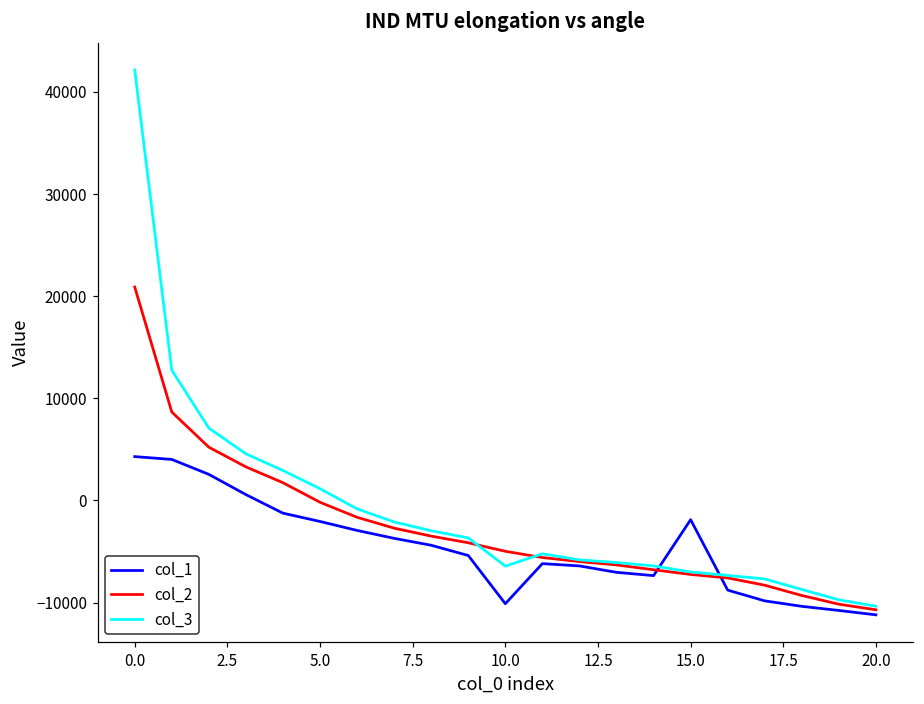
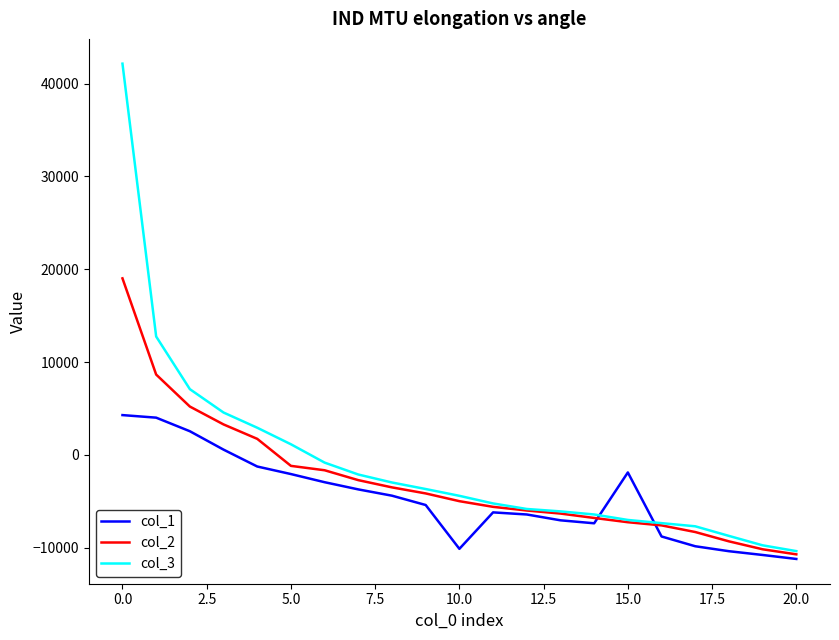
  {
    "col_1": {
      "0.0": 4000,
      "5.0": -2000,
      "10.0": -10000,
      "15.0": -2000,
      "20.0": -11000
    },
    "col_2": {
-     "0.0": 21000,
-     "5.0": 0,
+     "0.0": 19000,
+     "5.0": -1000,
      "10.0": -5000,
      "20.0": -11000
    },
    "col_3": {
      "0.0": 42000,
      "5.0": 1000,
-     "10.0": -6000,
+     "10.0": -4000,
      "20.0": -10000
    }
  }
